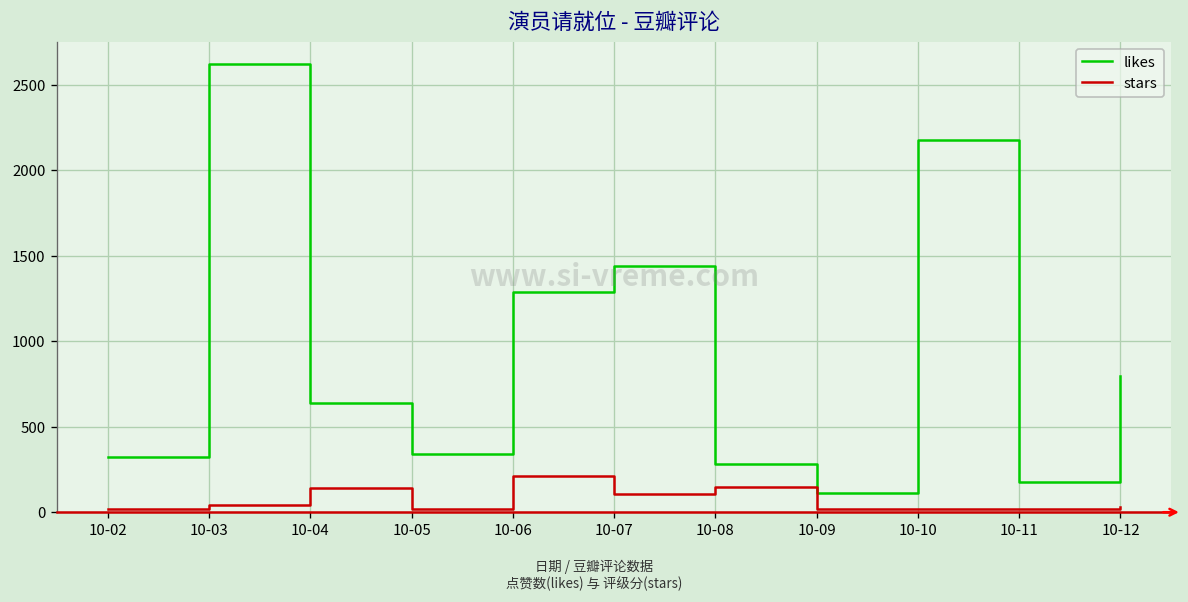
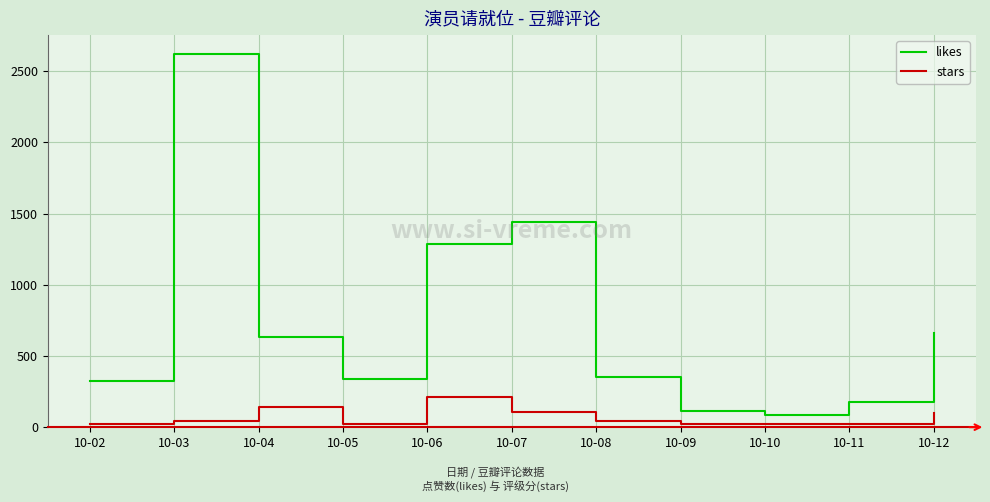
  {
    "likes": {
      "10-02": 320,
      "10-03": 2620,
      "10-04": 640,
      "10-05": 340,
      "10-06": 1290,
      "10-07": 1440,
-     "10-08": 280,
+     "10-08": 350,
      "10-09": 110,
-     "10-10": 2180,
+     "10-10": 80,
      "10-11": 180,
-     "10-12": 800
+     "10-12": 660
    },
    "stars": {
      "10-02": 20,
      "10-03": 40,
      "10-04": 140,
      "10-05": 20,
      "10-06": 210,
      "10-07": 110,
-     "10-08": 150,
+     "10-08": 40,
      "10-09": 20,
      "10-10": 20,
      "10-11": 20,
-     "10-12": 30
+     "10-12": 100
    }
  }
